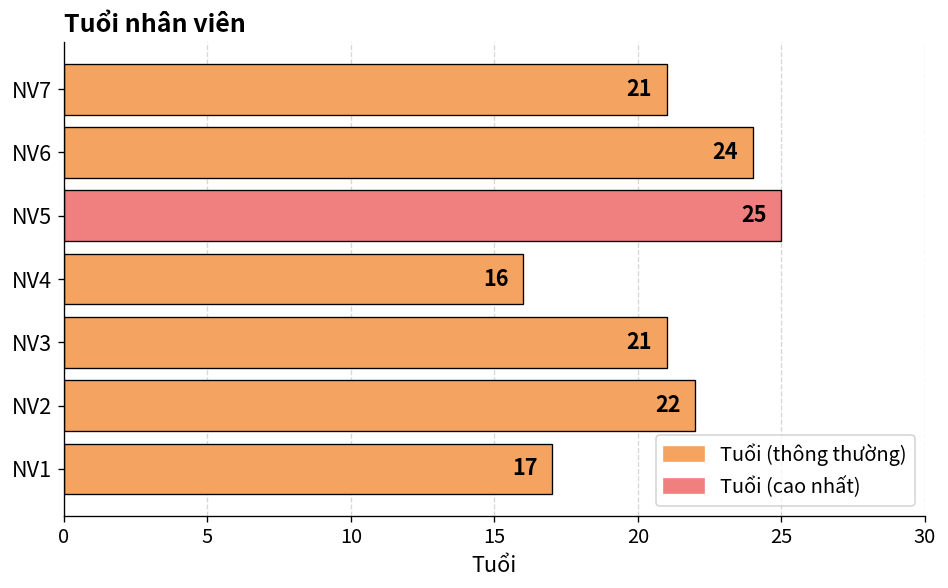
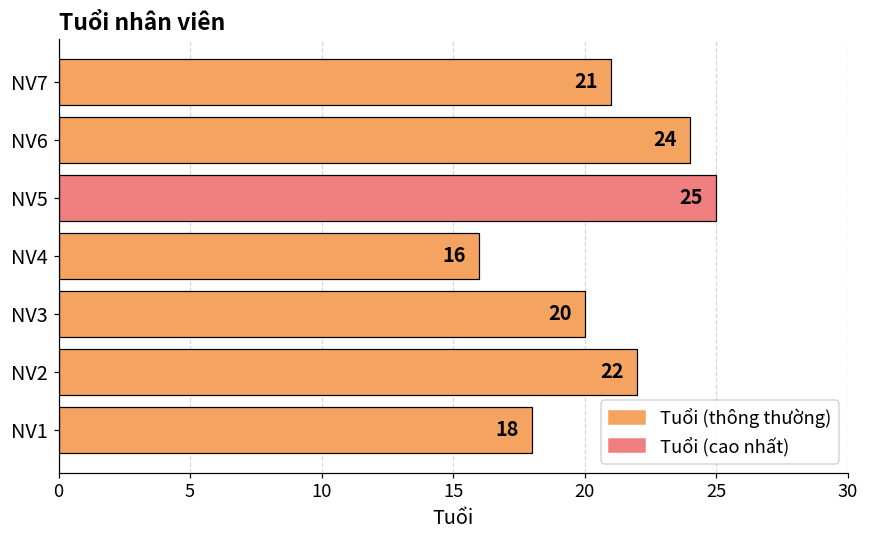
  {
    "NV7": 21,
    "NV6": 24,
    "NV5": 25,
    "NV4": 16,
-   "NV3": 21,
+   "NV3": 20,
    "NV2": 22,
-   "NV1": 17
+   "NV1": 18
  }
